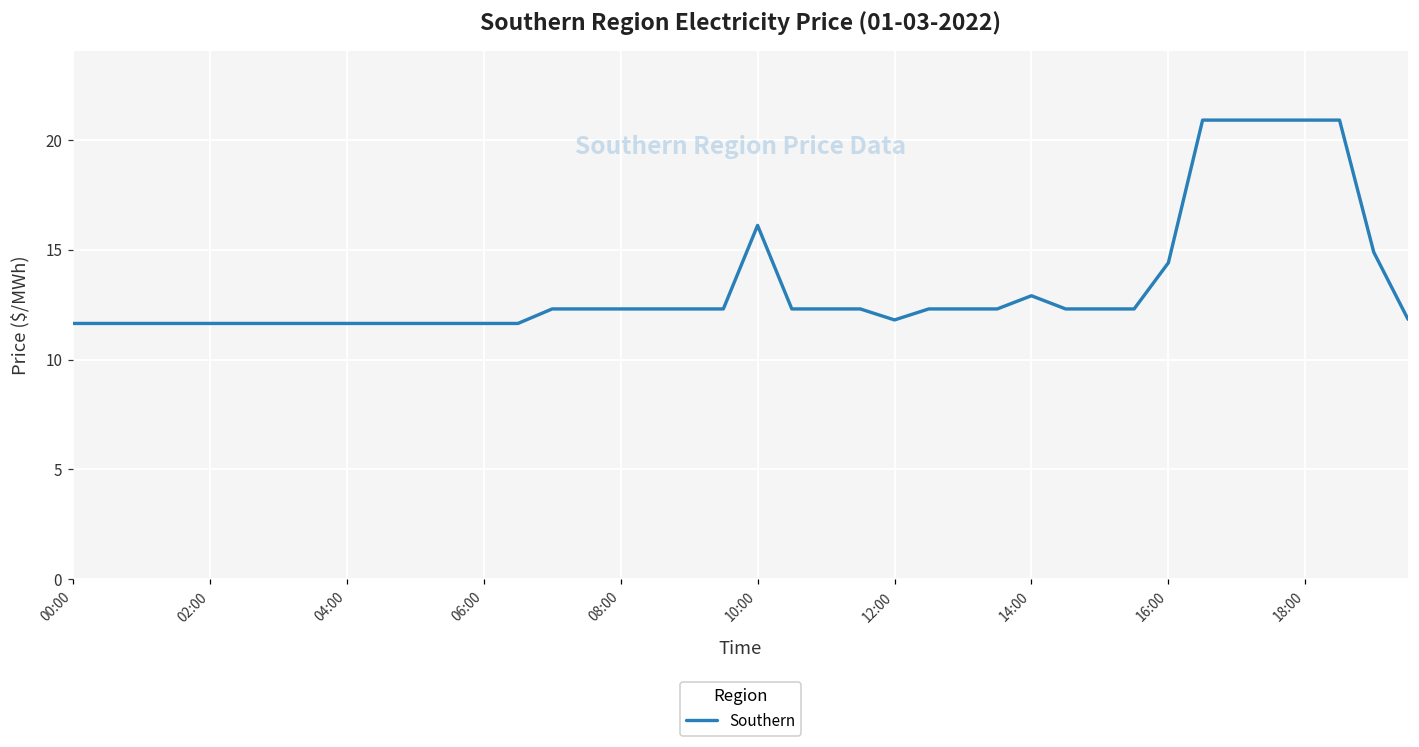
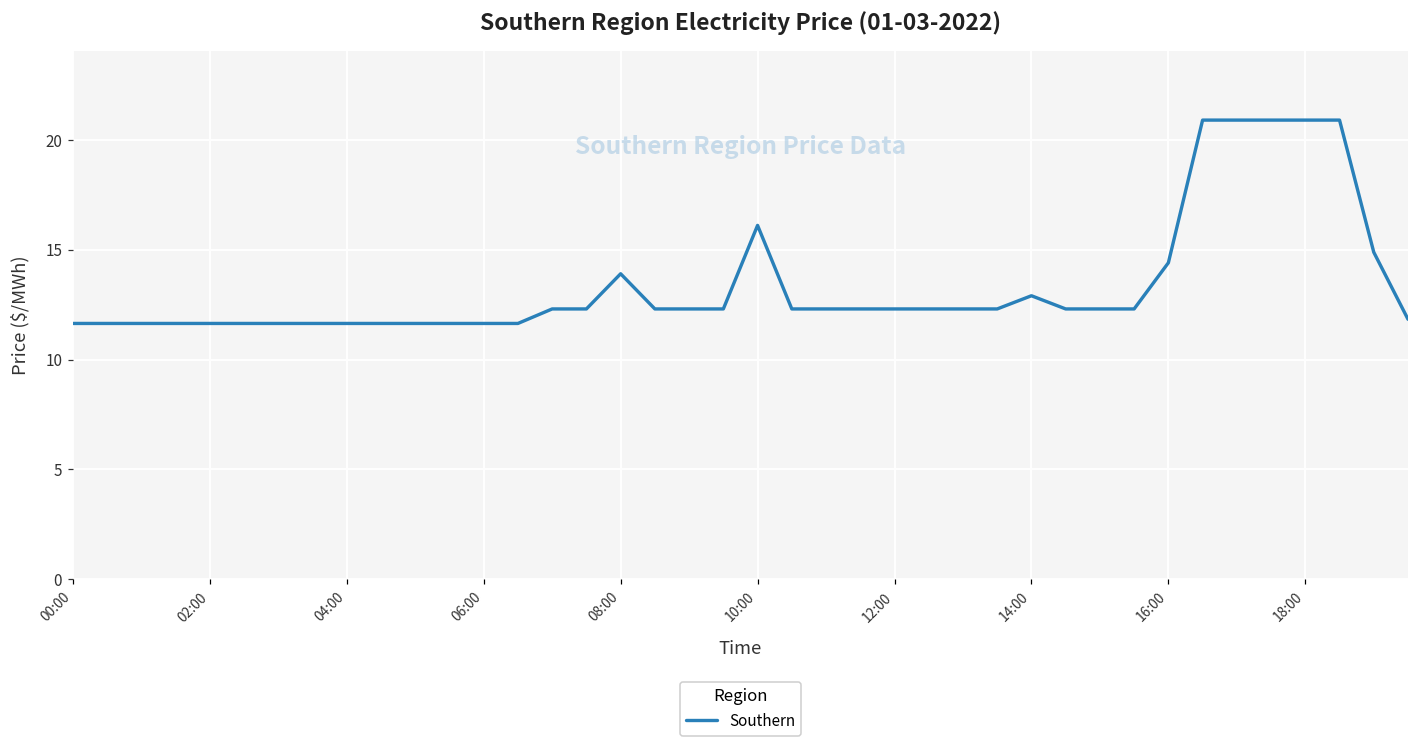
  {
    "00:00": 11.6,
    "02:00": 11.6,
    "04:00": 11.6,
    "06:00": 11.6,
-   "08:00": 12.3,
+   "08:00": 13.9,
    "10:00": 16.1,
-   "12:00": 11.8,
+   "12:00": 12.3,
    "14:00": 12.9,
    "16:00": 14.4,
    "18:00": 20.9
  }
